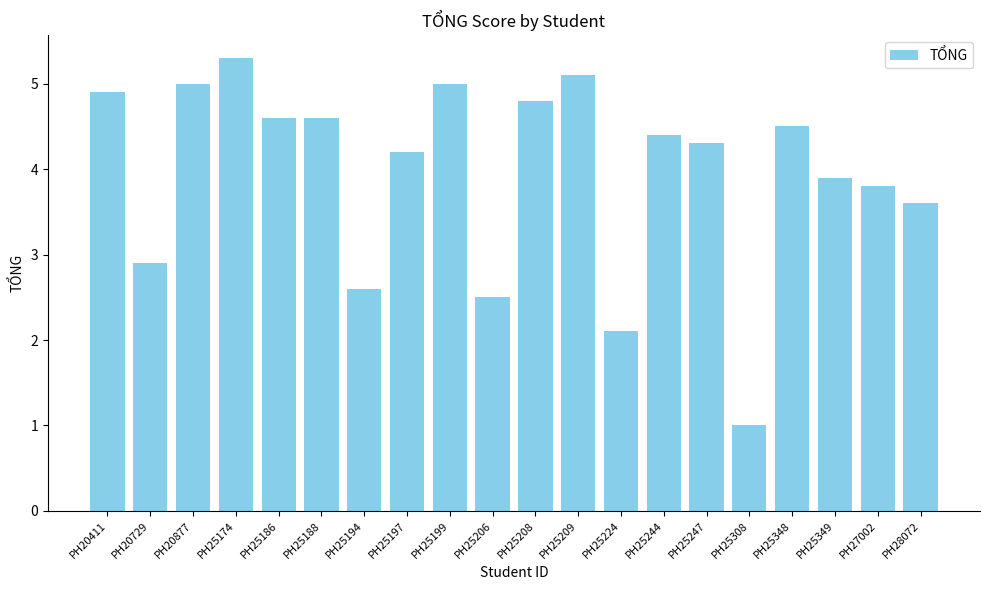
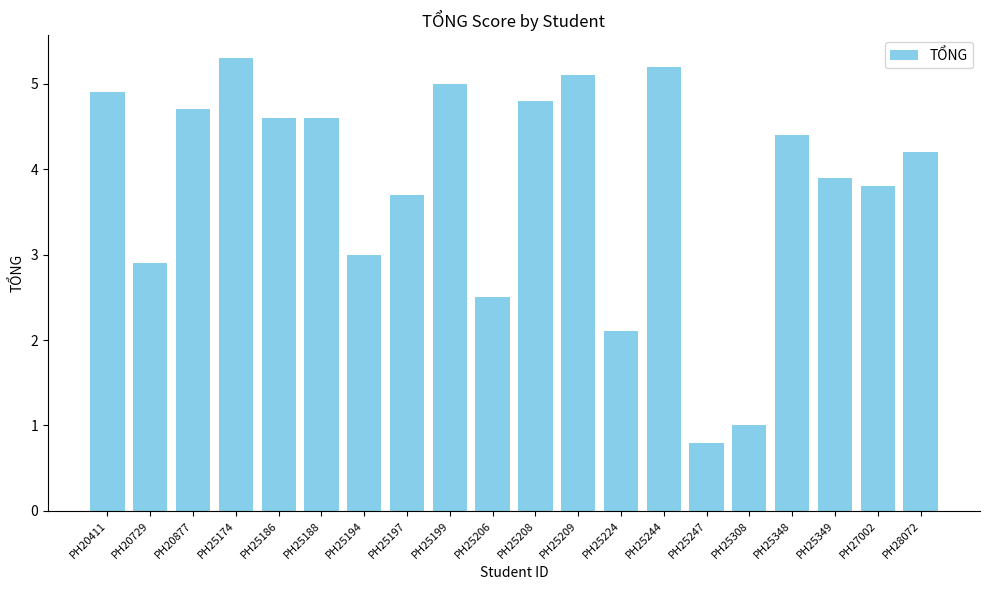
  {
    "PH20411": 4.9,
    "PH20729": 2.9,
-   "PH20877": 5.0,
+   "PH20877": 4.7,
    "PH25174": 5.3,
    "PH25186": 4.6,
    "PH25188": 4.6,
-   "PH25194": 2.6,
-   "PH25197": 4.2,
+   "PH25194": 3.0,
+   "PH25197": 3.7,
    "PH25199": 5.0,
    "PH25206": 2.5,
    "PH25208": 4.8,
    "PH25209": 5.1,
    "PH25224": 2.1,
-   "PH25244": 4.4,
-   "PH25247": 4.3,
+   "PH25244": 5.2,
+   "PH25247": 0.8,
    "PH25308": 1.0,
-   "PH25348": 4.5,
+   "PH25348": 4.4,
    "PH25349": 3.9,
    "PH27002": 3.8,
-   "PH28072": 3.6
+   "PH28072": 4.2
  }
